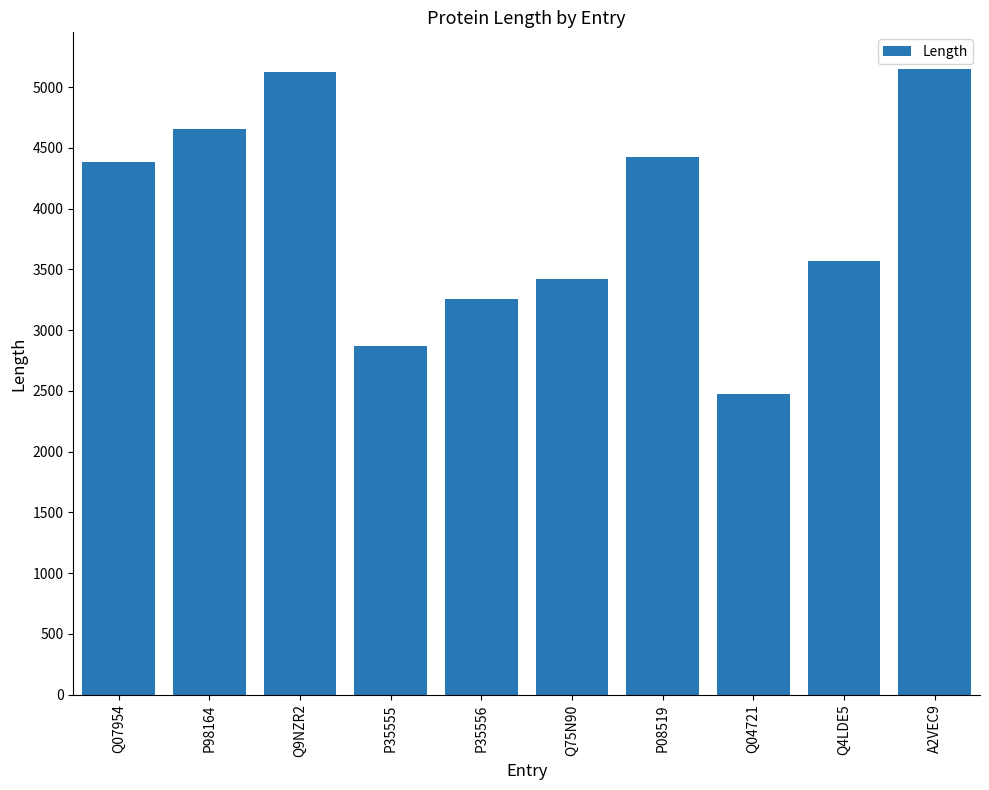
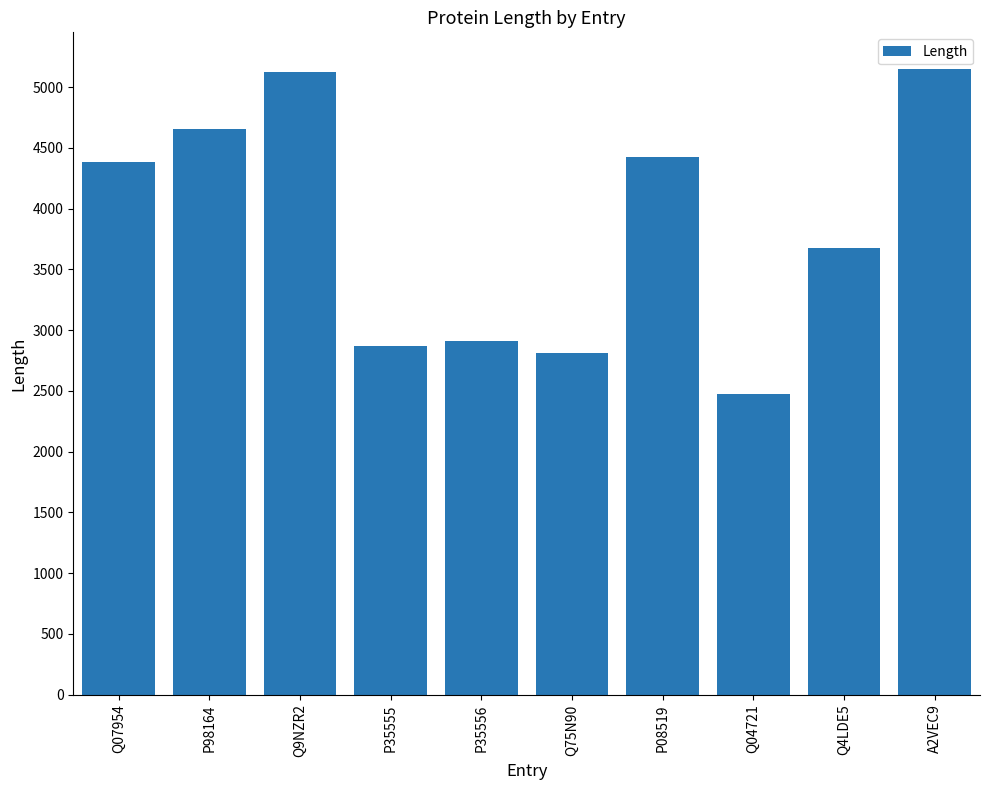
  {
    "Q07954": 4380,
    "P98164": 4660,
    "Q9NZR2": 5120,
    "P35555": 2870,
-   "P35556": 3260,
-   "Q75N90": 3420,
+   "P35556": 2910,
+   "Q75N90": 2810,
    "P08519": 4420,
    "Q04721": 2470,
-   "Q4LDE5": 3570,
+   "Q4LDE5": 3670,
    "A2VEC9": 5150
  }
